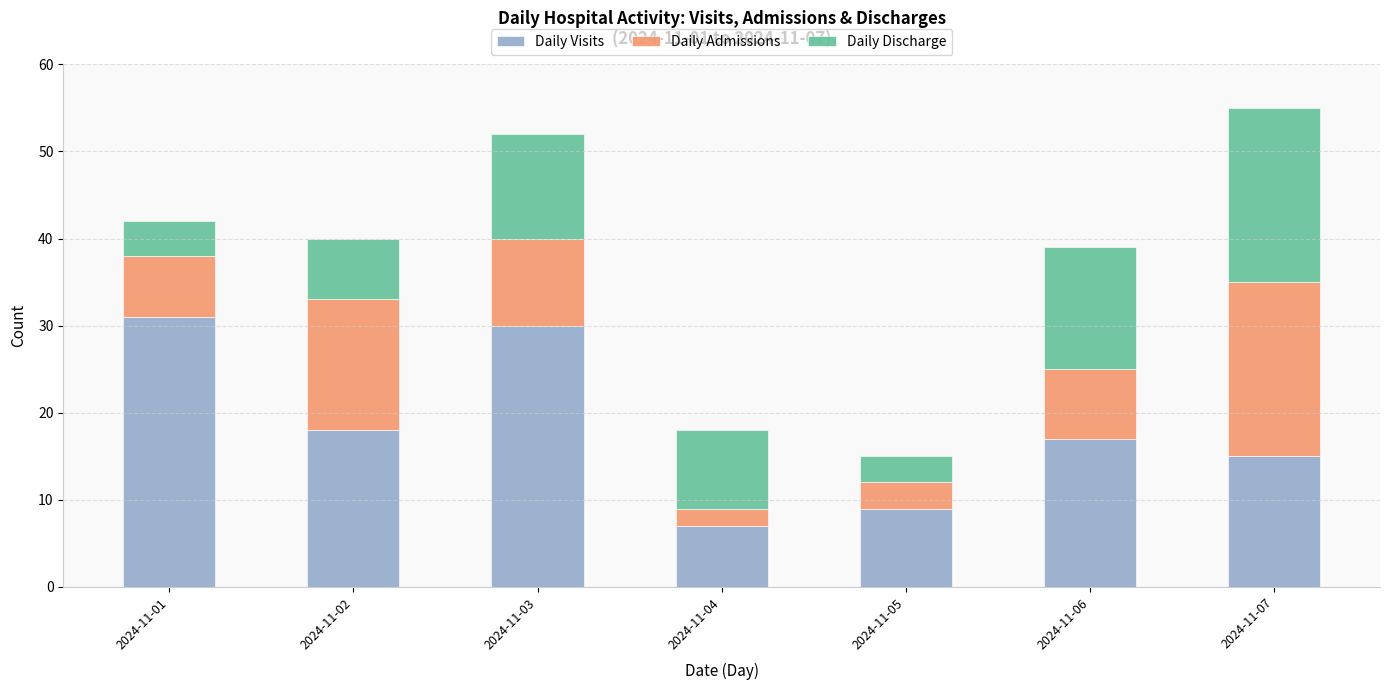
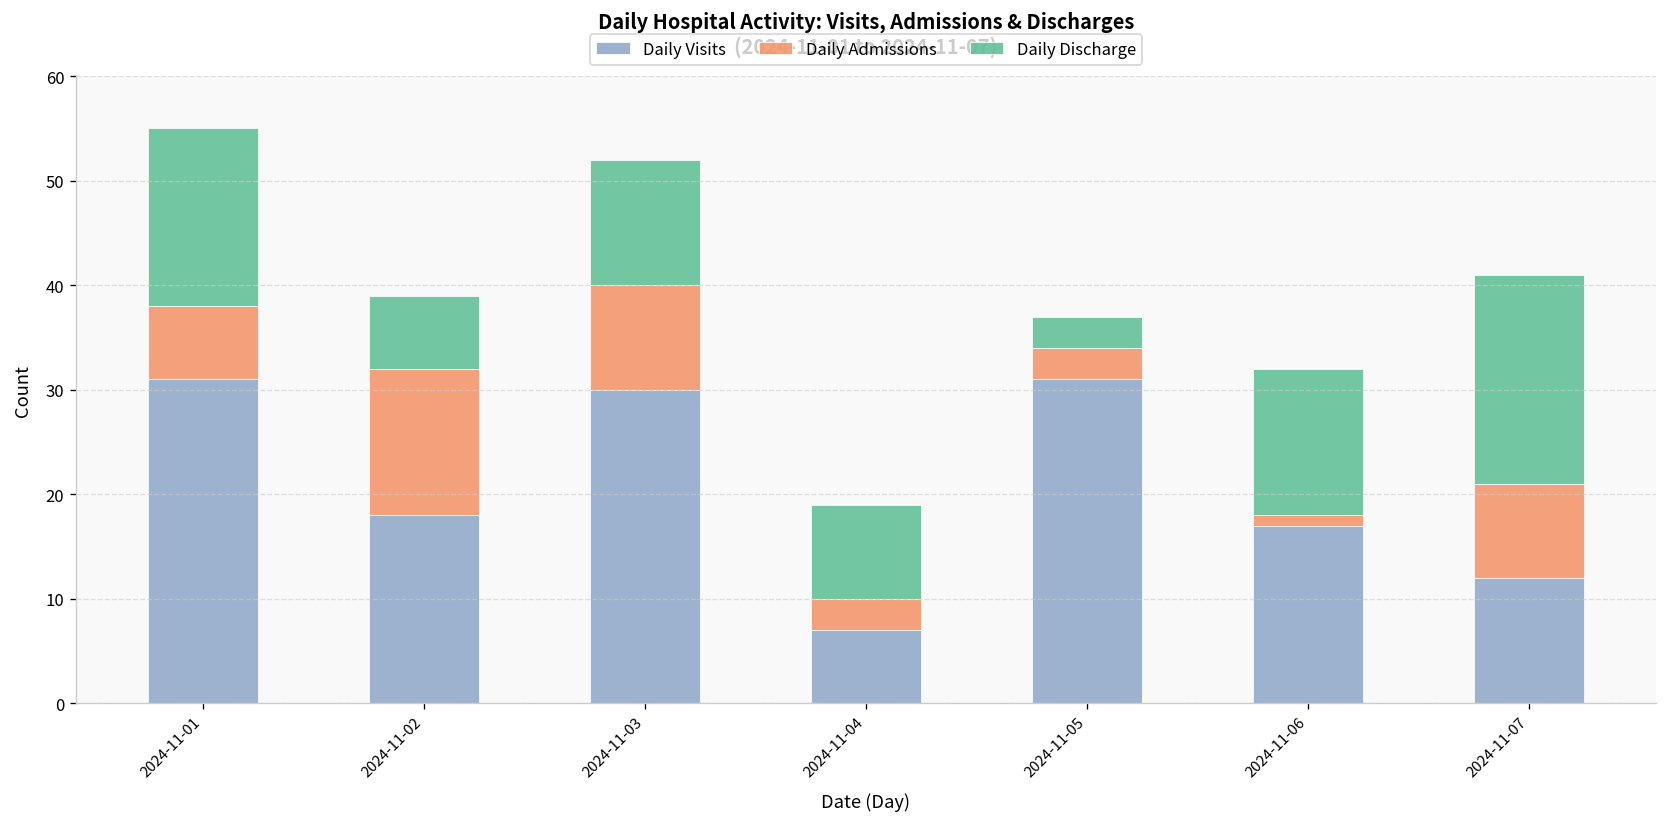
  {
    "Daily Visits": {
      "2024-11-01": 31,
      "2024-11-02": 18,
      "2024-11-03": 30,
      "2024-11-04": 7,
-     "2024-11-05": 9,
+     "2024-11-05": 31,
      "2024-11-06": 17,
-     "2024-11-07": 15
+     "2024-11-07": 12
    },
    "Daily Admissions": {
      "2024-11-01": 7,
-     "2024-11-02": 15,
+     "2024-11-02": 14,
      "2024-11-03": 10,
-     "2024-11-04": 2,
+     "2024-11-04": 3,
      "2024-11-05": 3,
-     "2024-11-06": 8,
-     "2024-11-07": 20
+     "2024-11-06": 1,
+     "2024-11-07": 9
    },
    "Daily Discharge": {
-     "2024-11-01": 4,
+     "2024-11-01": 17,
      "2024-11-02": 7,
      "2024-11-03": 12,
      "2024-11-04": 9,
      "2024-11-05": 3,
      "2024-11-06": 14,
      "2024-11-07": 20
    }
  }
